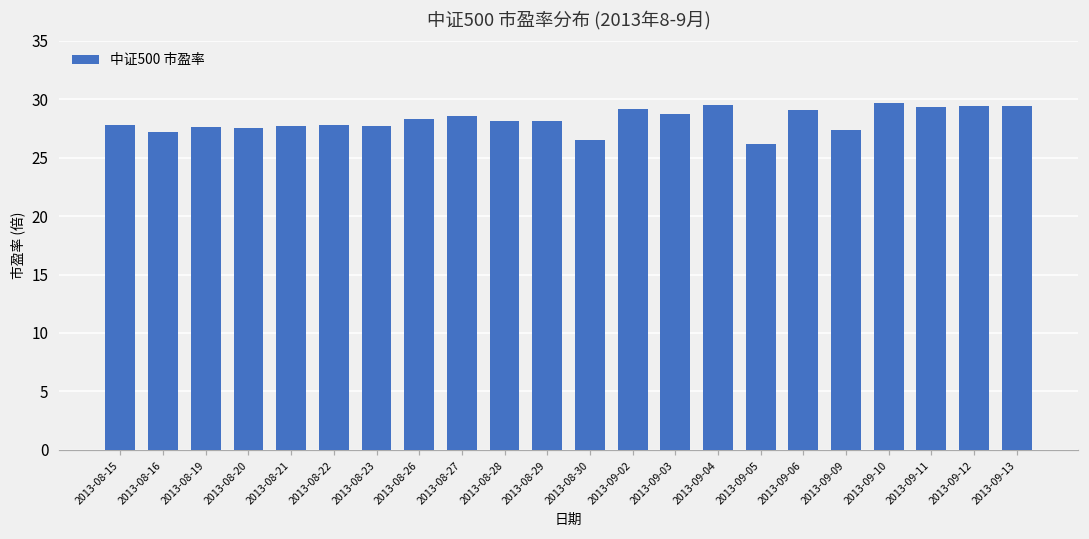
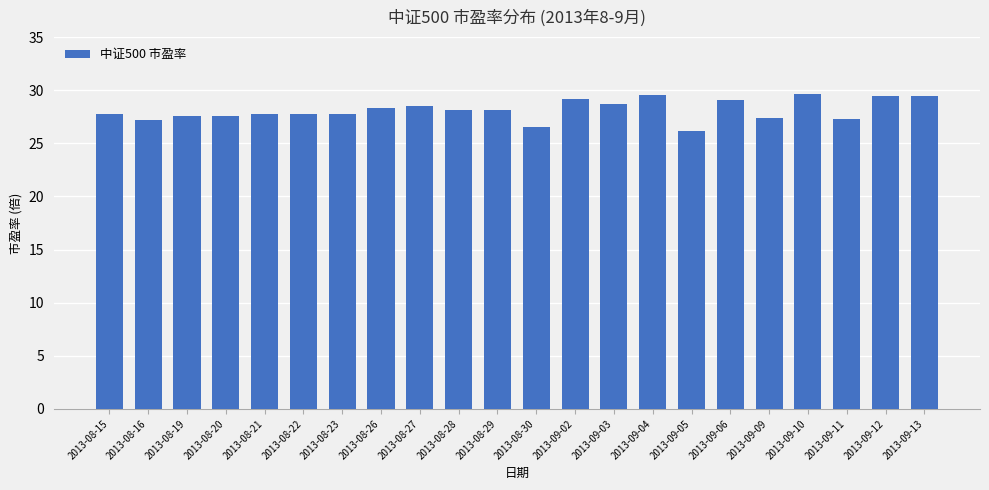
  {
    "2013-08-15": 27.8,
    "2013-08-16": 27.2,
    "2013-08-19": 27.6,
    "2013-08-20": 27.5,
    "2013-08-21": 27.8,
    "2013-08-22": 27.8,
    "2013-08-23": 27.8,
    "2013-08-26": 28.3,
    "2013-08-27": 28.6,
    "2013-08-28": 28.2,
    "2013-08-29": 28.1,
    "2013-08-30": 26.5,
    "2013-09-02": 29.2,
    "2013-09-03": 28.7,
    "2013-09-04": 29.5,
    "2013-09-05": 26.2,
    "2013-09-06": 29.1,
    "2013-09-09": 27.4,
    "2013-09-10": 29.6,
-   "2013-09-11": 29.4,
+   "2013-09-11": 27.3,
    "2013-09-12": 29.5,
    "2013-09-13": 29.5
  }
